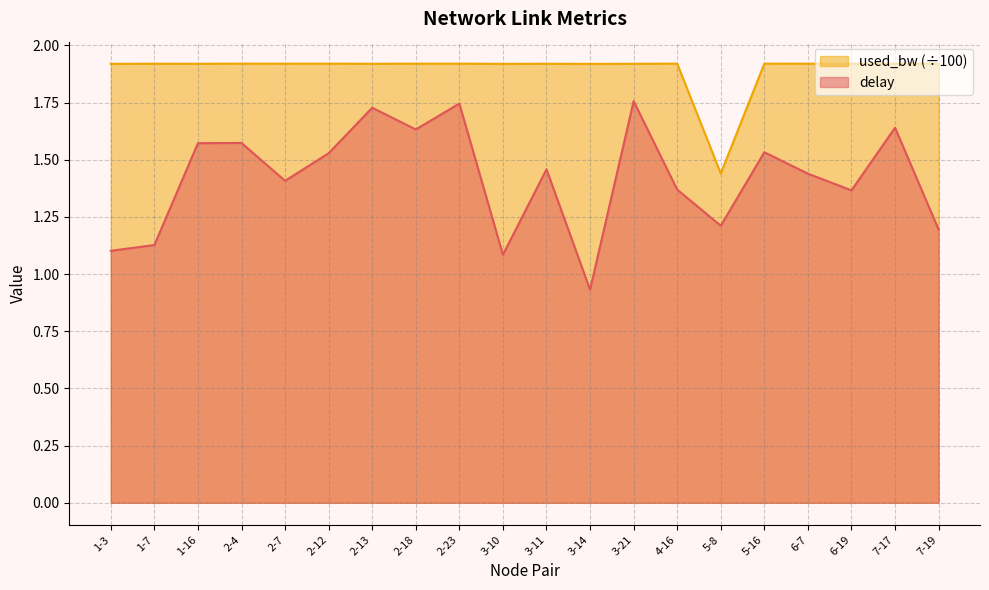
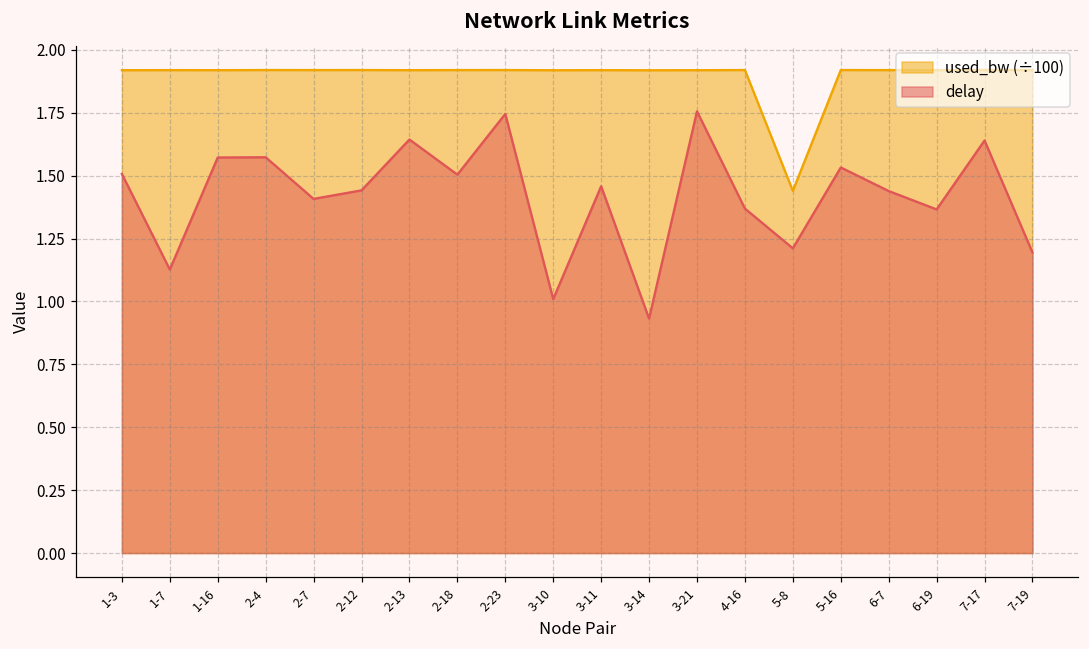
  {
    "used_bw (÷100)": {
      "1-3": 1.92,
      "1-7": 1.92,
      "1-16": 1.92,
      "2-4": 1.92,
      "2-7": 1.92,
      "2-12": 1.92,
      "2-13": 1.92,
      "2-18": 1.92,
      "2-23": 1.92,
      "3-10": 1.92,
      "3-11": 1.92,
      "3-14": 1.92,
      "3-21": 1.92,
      "4-16": 1.92,
      "5-8": 1.44,
      "5-16": 1.92,
      "6-7": 1.92
    },
    "delay": {
-     "1-3": 1.10,
+     "1-3": 1.51,
      "1-7": 1.13,
      "1-16": 1.57,
      "2-4": 1.57,
      "2-7": 1.41,
-     "2-12": 1.53,
-     "2-13": 1.73,
-     "2-18": 1.63,
+     "2-12": 1.44,
+     "2-13": 1.64,
+     "2-18": 1.50,
      "2-23": 1.75,
-     "3-10": 1.08,
+     "3-10": 1.01,
      "3-11": 1.46,
      "3-14": 0.93,
      "3-21": 1.76,
      "4-16": 1.37,
      "5-8": 1.21,
      "5-16": 1.53,
      "6-7": 1.44,
      "6-19": 1.37,
      "7-17": 1.64,
      "7-19": 1.19
    }
  }
